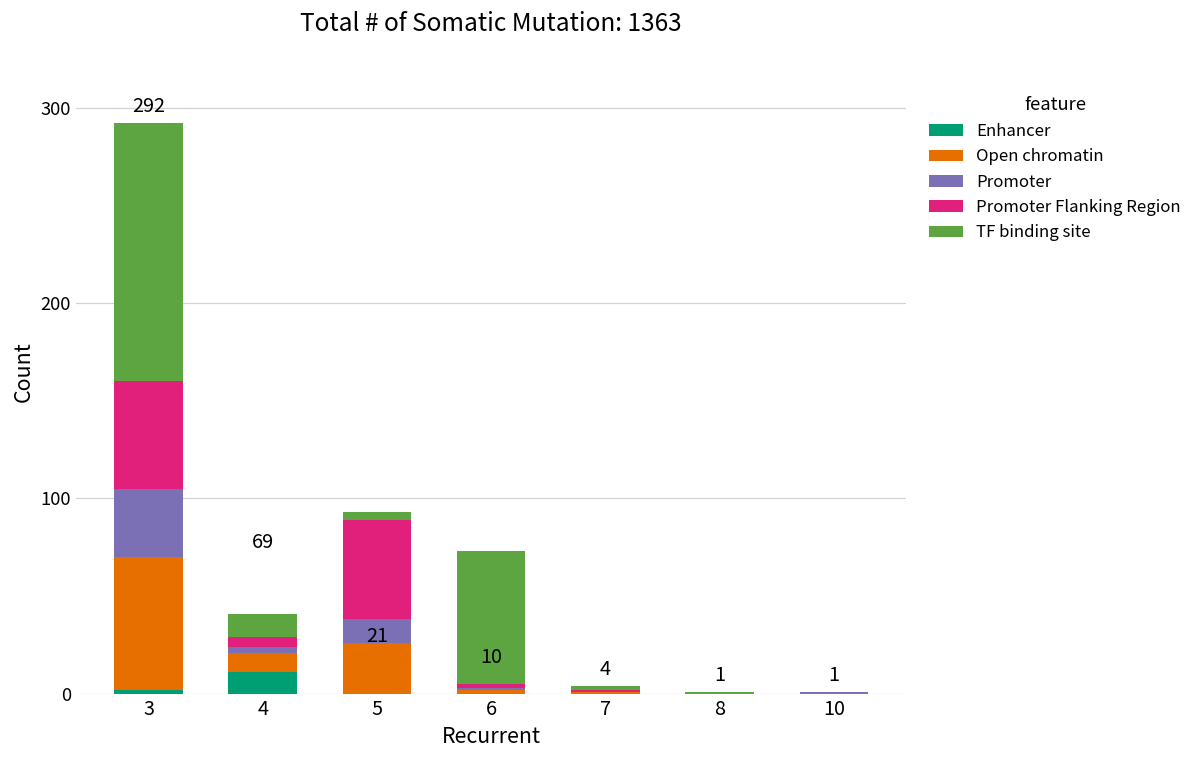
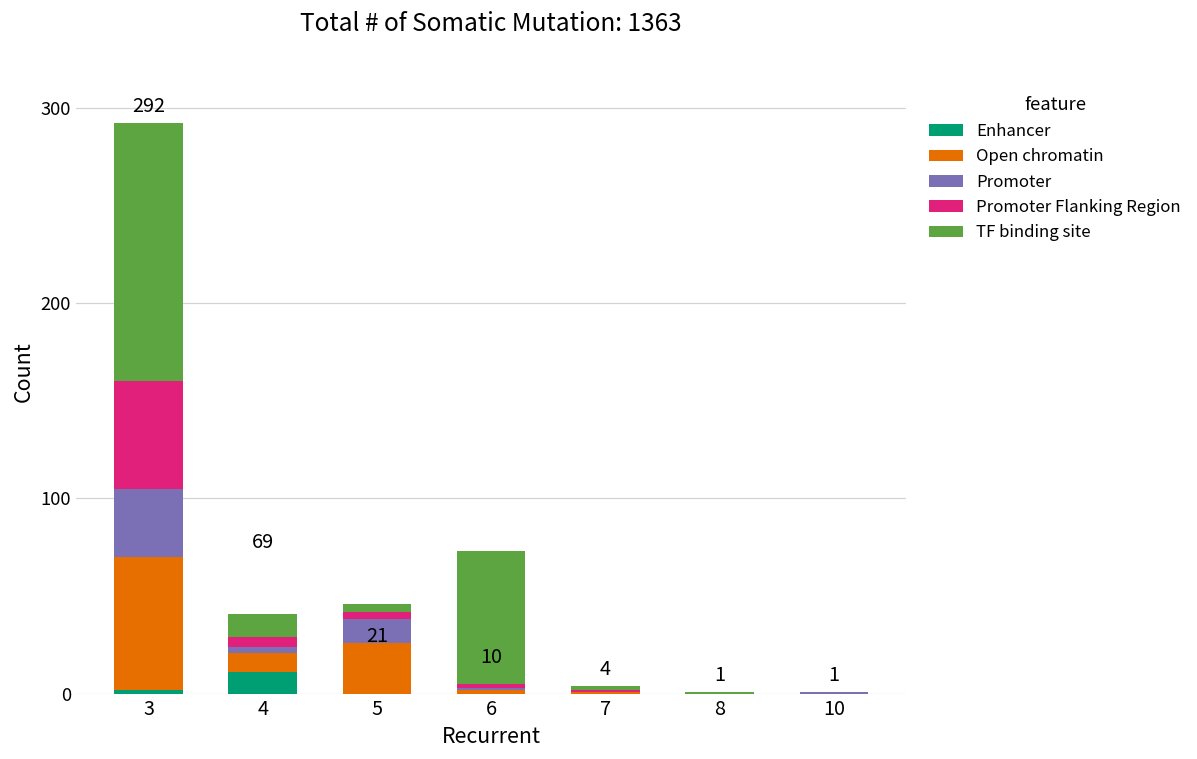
  {
    "Enhancer": {
      "3": 2,
      "4": 11,
      "5": 0,
      "6": 0,
      "7": 0,
      "8": 0,
      "10": 0
    },
    "Open chromatin": {
      "3": 68,
      "4": 10,
      "5": 26,
      "6": 2,
      "8": 0,
      "10": 0
    },
    "Promoter": {
      "10": 1
    },
    "Promoter Flanking Region": {
      "3": 55,
      "4": 5,
-     "5": 51,
+     "5": 4,
      "6": 2,
      "8": 0
    },
    "TF binding site": {
      "8": 1
    }
  }
